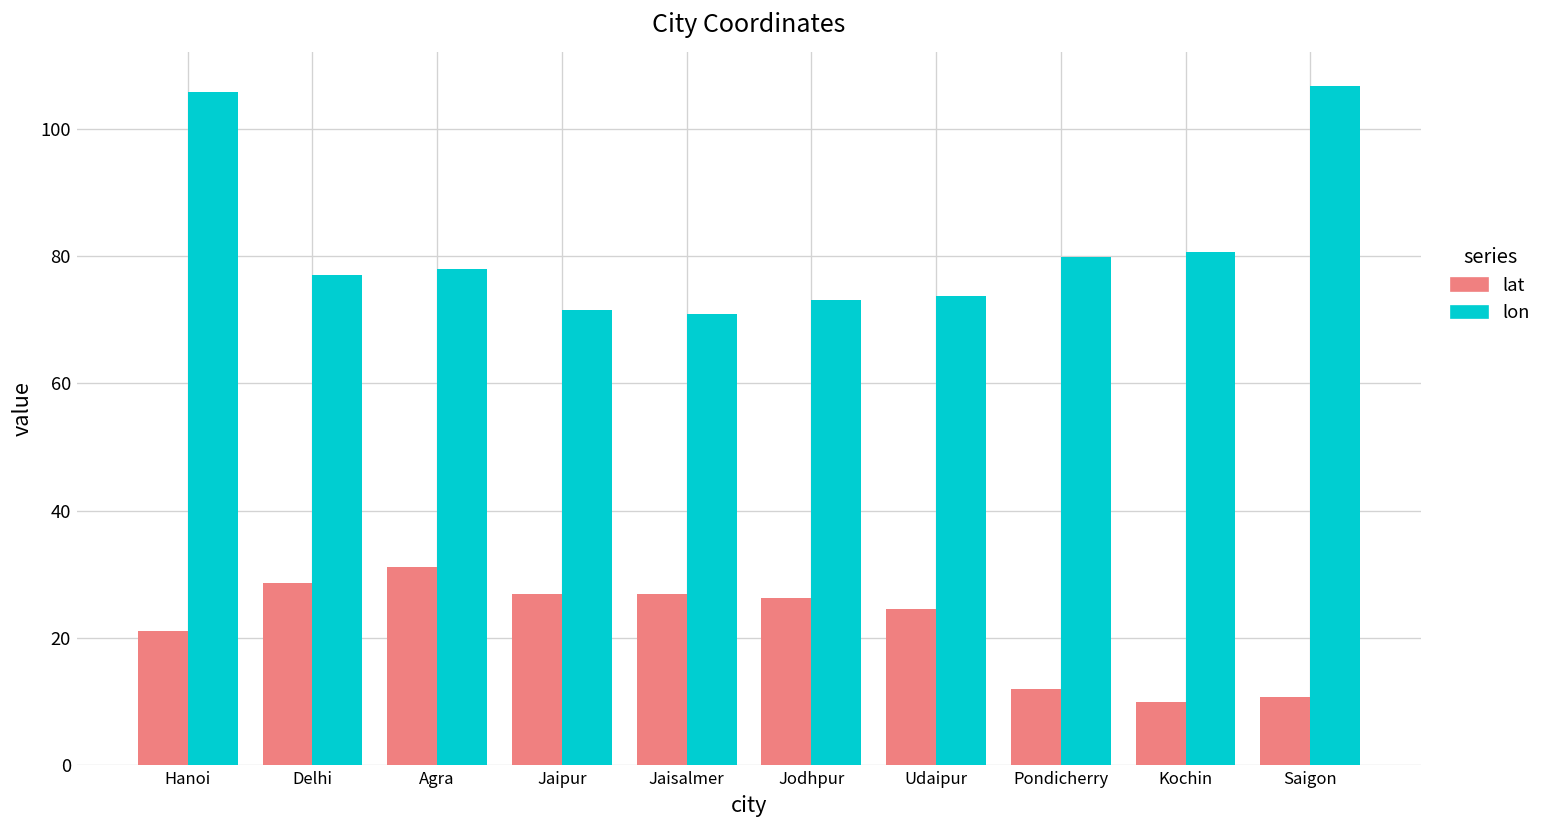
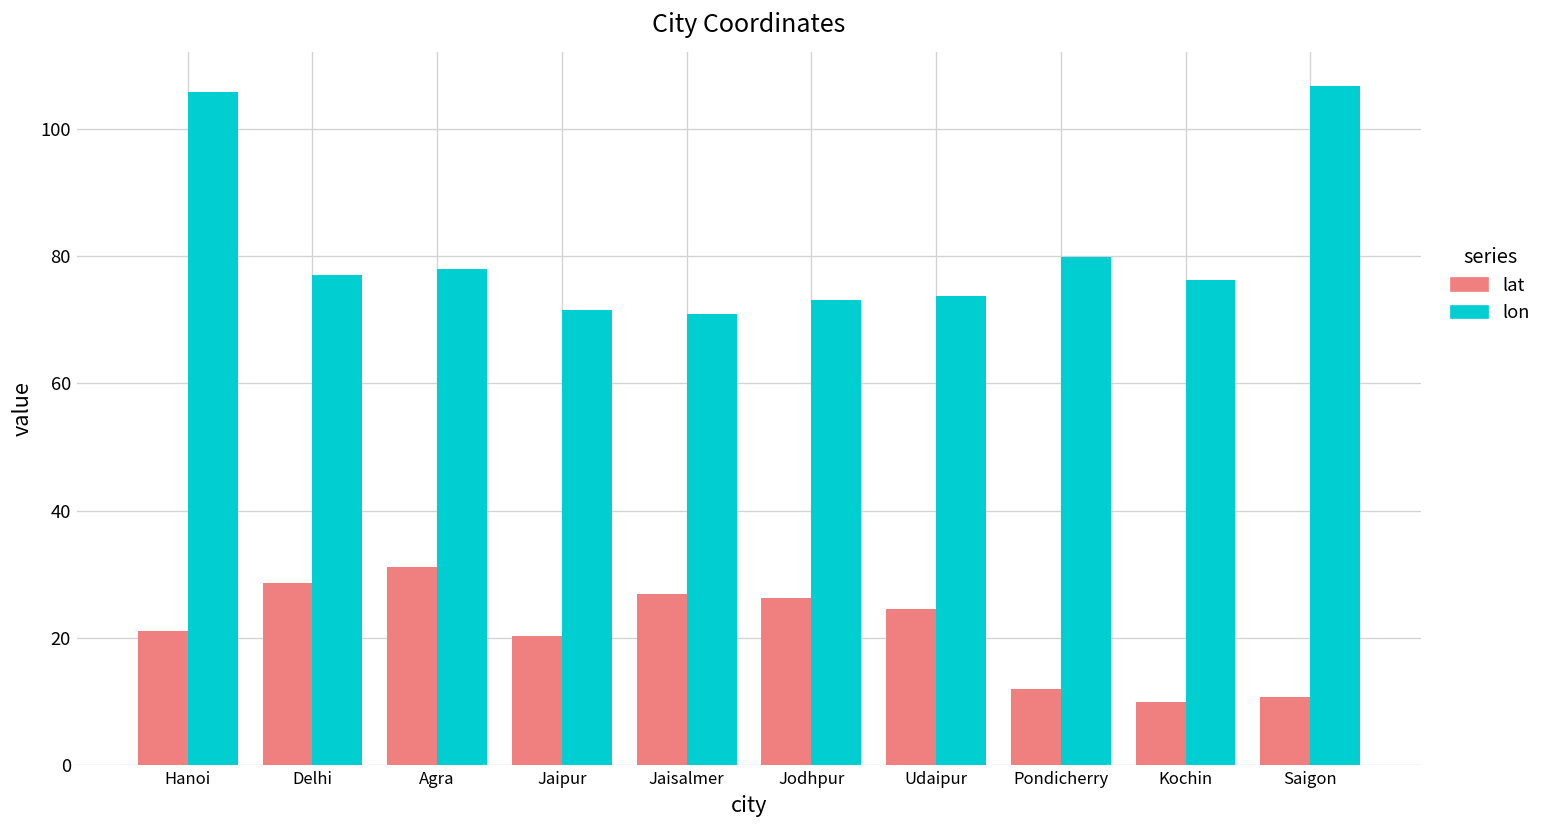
  {
    "lat": {
      "Hanoi": 21,
      "Delhi": 29,
      "Agra": 31,
-     "Jaipur": 27,
+     "Jaipur": 20,
      "Jaisalmer": 27,
      "Jodhpur": 26,
      "Udaipur": 25,
      "Pondicherry": 12,
      "Kochin": 10,
      "Saigon": 11
    },
    "lon": {
      "Hanoi": 106,
      "Delhi": 77,
      "Agra": 78,
      "Jaipur": 72,
      "Jaisalmer": 71,
      "Jodhpur": 73,
      "Udaipur": 74,
      "Pondicherry": 80,
-     "Kochin": 81,
+     "Kochin": 76,
      "Saigon": 107
    }
  }
